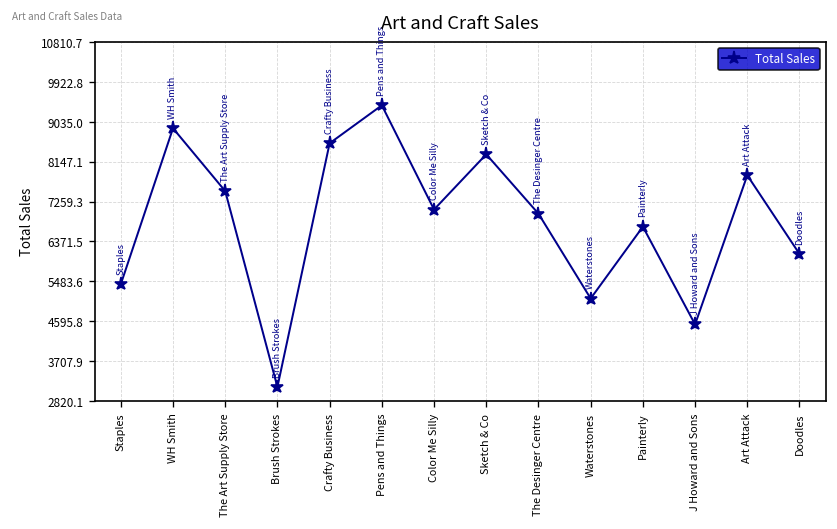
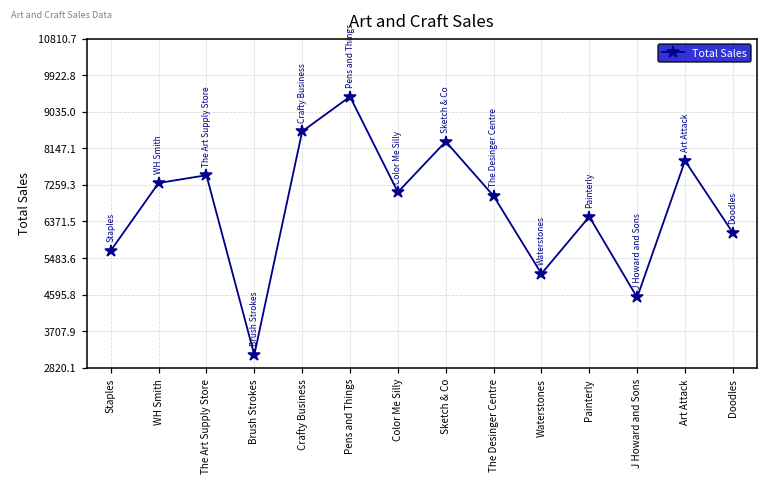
  {
-   "Staples": 5400,
-   "WH Smith": 8900,
+   "Staples": 5700,
+   "WH Smith": 7300,
    "The Art Supply Store": 7500,
    "Brush Strokes": 3100,
    "Crafty Business": 8600,
    "Pens and Things": 9400,
    "Color Me Silly": 7100,
    "Sketch & Co": 8300,
    "The Desinger Centre": 7000,
    "Waterstones": 5100,
-   "Painterly": 6700,
+   "Painterly": 6500,
    "J Howard and Sons": 4500,
    "Art Attack": 7800,
    "Doodles": 6100
  }
